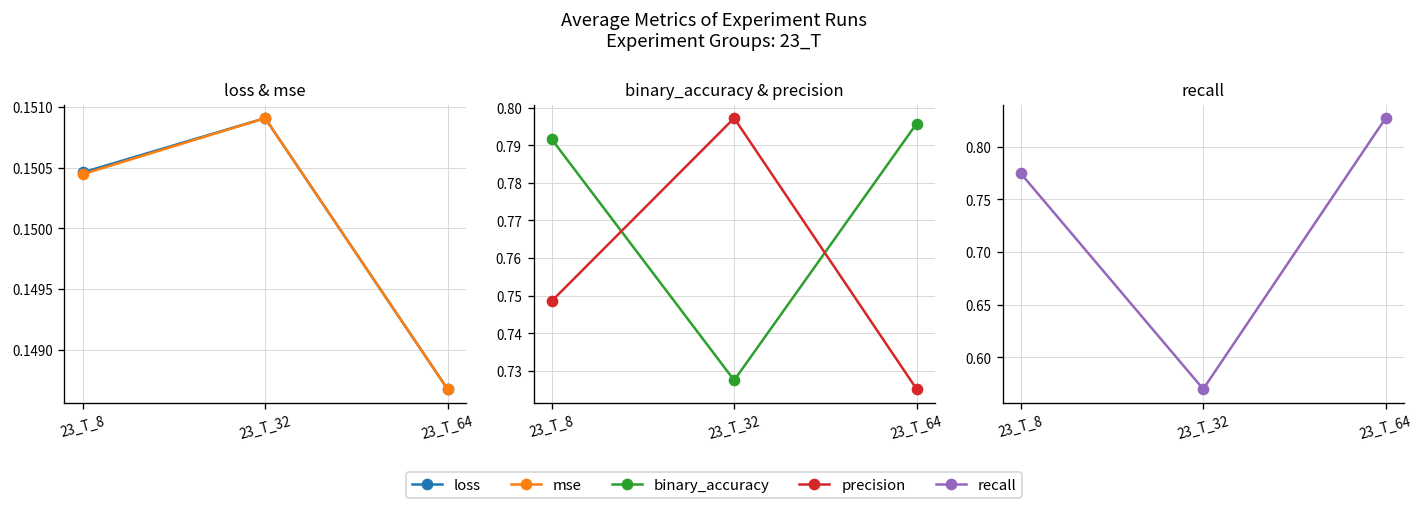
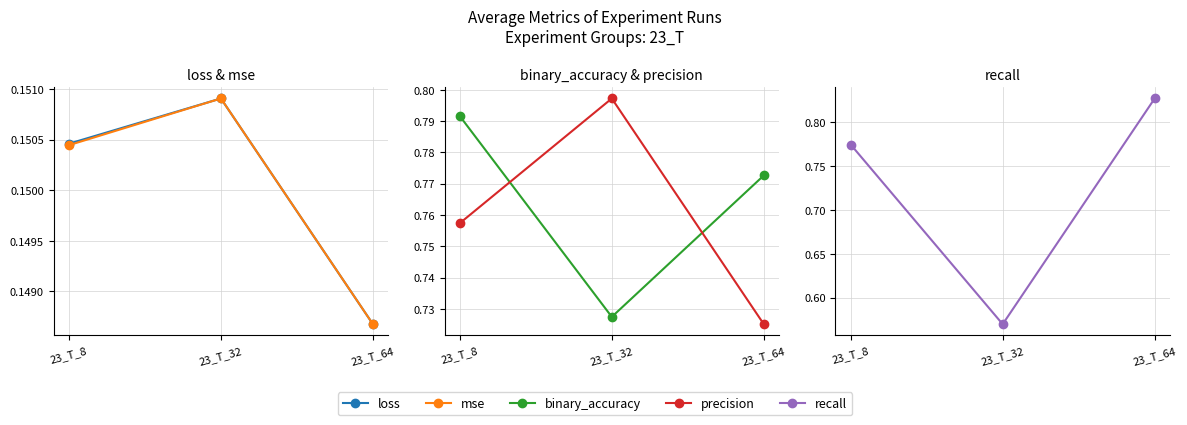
  {
    "binary_accuracy & precision": {
      "binary_accuracy": {
        "23_T_8": 0.792,
        "23_T_32": 0.727,
-       "23_T_64": 0.796
+       "23_T_64": 0.773
      },
      "precision": {
-       "23_T_8": 0.749,
+       "23_T_8": 0.757,
        "23_T_32": 0.797,
        "23_T_64": 0.725
      }
    },
    "recall": {
      "23_T_8": 0.77,
      "23_T_32": 0.57,
      "23_T_64": 0.83
    }
  }
